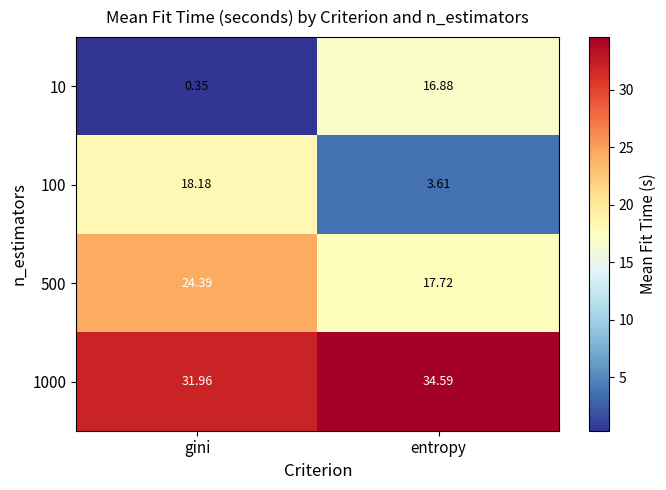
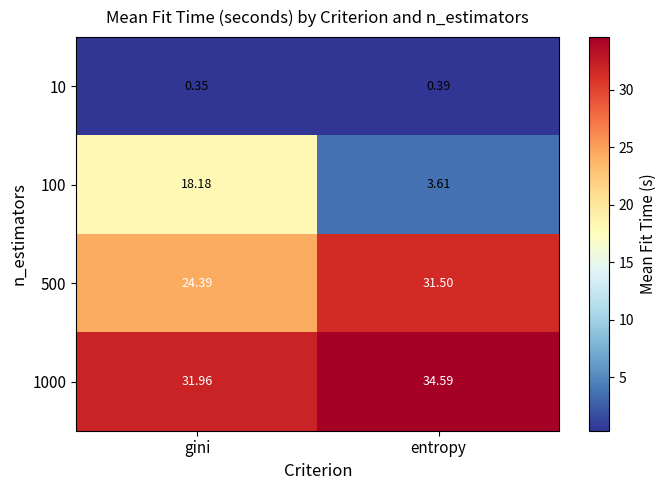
  {
    "10": {
      "gini": 0.35,
-     "entropy": 16.88
+     "entropy": 0.39
    },
    "100": {
      "gini": 18.18,
      "entropy": 3.61
    },
    "500": {
      "gini": 24.39,
-     "entropy": 17.72
+     "entropy": 31.50
    },
    "1000": {
      "gini": 31.96,
      "entropy": 34.59
    }
  }
